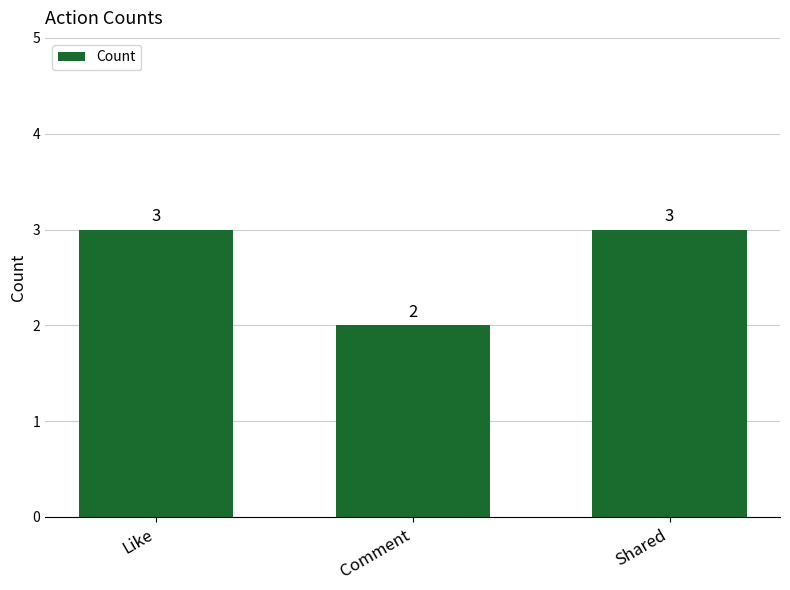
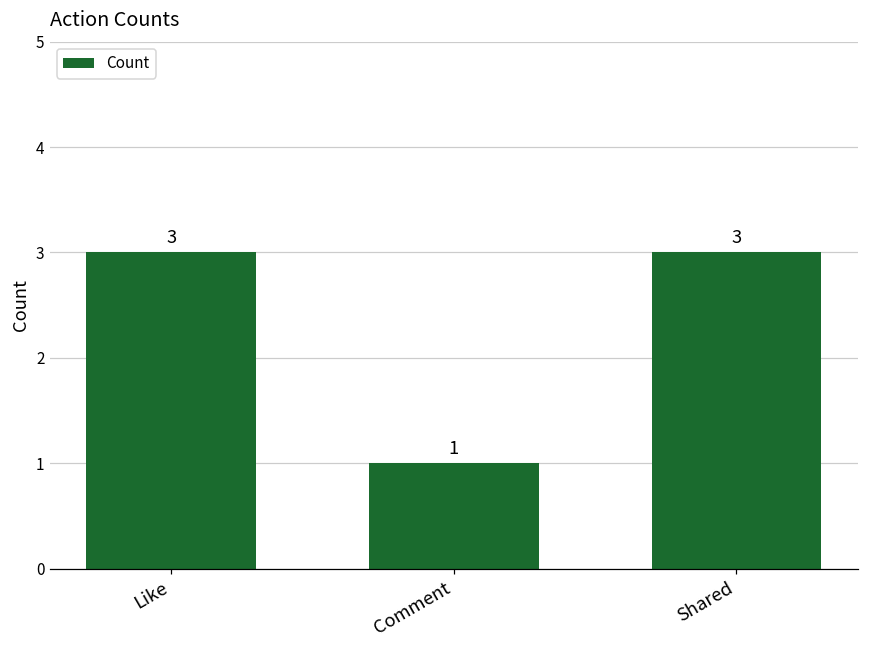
  {
    "Like": 3,
-   "Comment": 2,
+   "Comment": 1,
    "Shared": 3
  }
